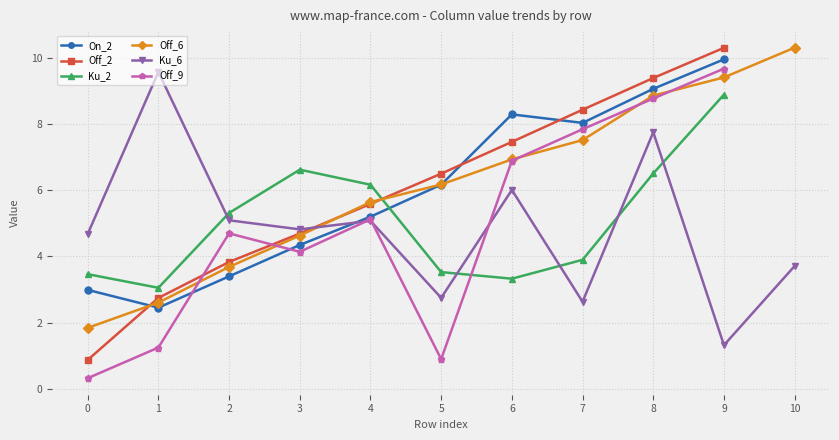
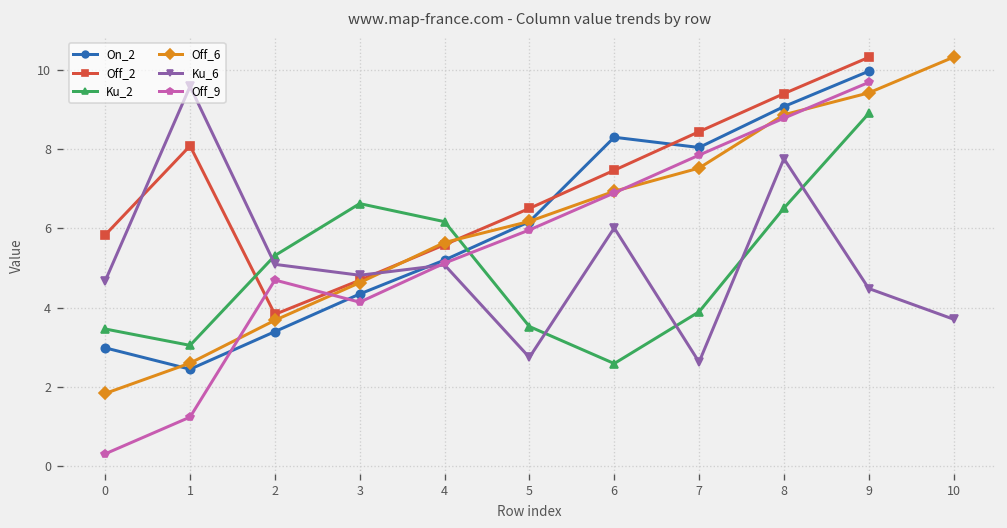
  {
    "On_2": {
      "0": 3.0,
      "1": 2.4,
      "2": 3.4,
      "3": 4.3,
      "4": 5.2,
      "6": 8.3,
      "7": 8.0,
      "8": 9.1,
      "9": 10.0
    },
    "Off_2": {
-     "0": 0.9,
-     "1": 2.7,
+     "0": 5.8,
+     "1": 8.1,
      "2": 3.8,
      "5": 6.5,
      "6": 7.5,
      "7": 8.4,
      "8": 9.4,
      "9": 10.3
    },
    "Ku_2": {
      "0": 3.5,
      "1": 3.1,
      "2": 5.3,
      "3": 6.6,
      "4": 6.2,
      "5": 3.5,
-     "6": 3.3,
+     "6": 2.6,
      "7": 3.9,
      "8": 6.5,
      "9": 8.9
    },
    "Off_6": {
      "0": 1.8,
      "1": 2.6,
      "2": 3.7,
      "7": 7.5,
      "8": 8.9,
      "9": 9.4,
      "10": 10.3
    },
    "Ku_6": {
      "0": 4.7,
      "2": 5.1,
      "3": 4.8,
      "5": 2.7,
      "6": 6.0,
      "7": 2.6,
      "8": 7.8,
-     "9": 1.3,
+     "9": 4.5,
      "10": 3.7
    },
    "Off_9": {
      "0": 0.3,
      "1": 1.2,
      "2": 4.7,
      "3": 4.1,
-     "5": 0.9,
+     "5": 6.0,
      "7": 7.8,
      "8": 8.8,
      "9": 9.7
    }
  }
